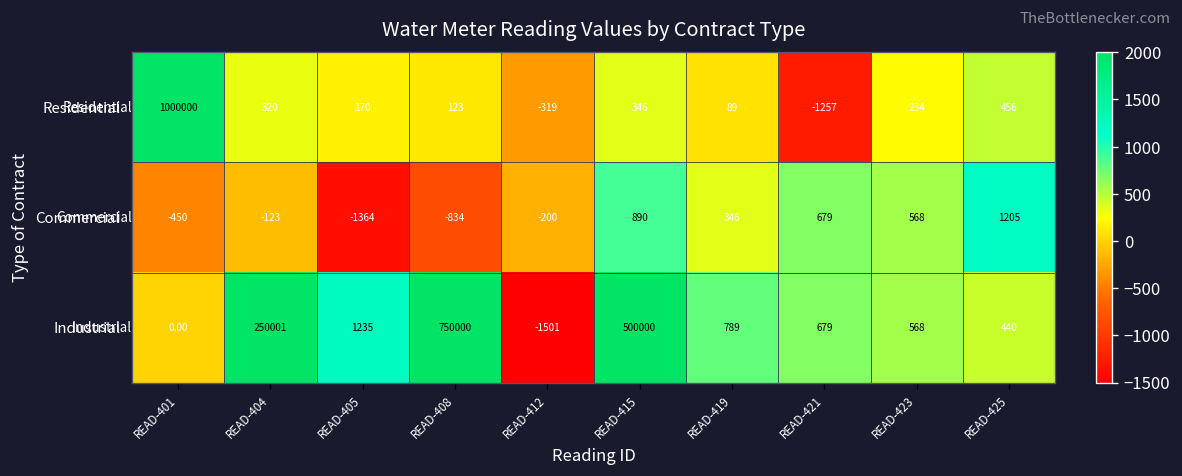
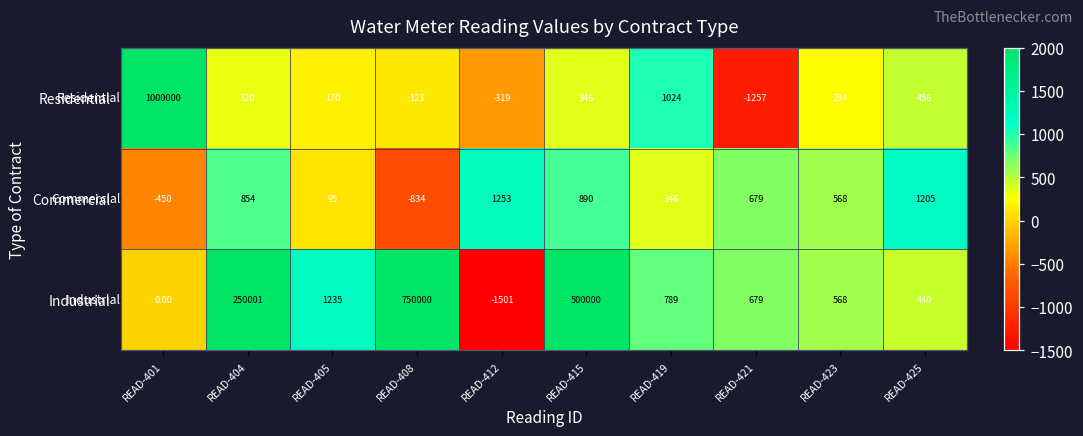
  {
    "Residential": {
      "READ-401": 1000000,
      "READ-404": 320,
      "READ-405": 170,
      "READ-408": 123,
      "READ-412": -319,
      "READ-415": 346,
-     "READ-419": 89,
+     "READ-419": 1024,
      "READ-421": -1257,
      "READ-423": 234,
      "READ-425": 456
    },
    "Commercial": {
      "READ-401": -450,
-     "READ-404": -123,
-     "READ-405": -1364,
+     "READ-404": 854,
+     "READ-405": 95,
      "READ-408": -834,
-     "READ-412": -200,
+     "READ-412": 1253,
      "READ-415": 890,
      "READ-419": 346,
      "READ-421": 679,
      "READ-423": 568,
      "READ-425": 1205
    },
    "Industrial": {
      "READ-401": 0.00,
      "READ-404": 250001,
      "READ-405": 1235,
      "READ-408": 750000,
      "READ-412": -1501,
      "READ-415": 500000,
      "READ-419": 789,
      "READ-421": 679,
      "READ-423": 568,
      "READ-425": 440
    }
  }
